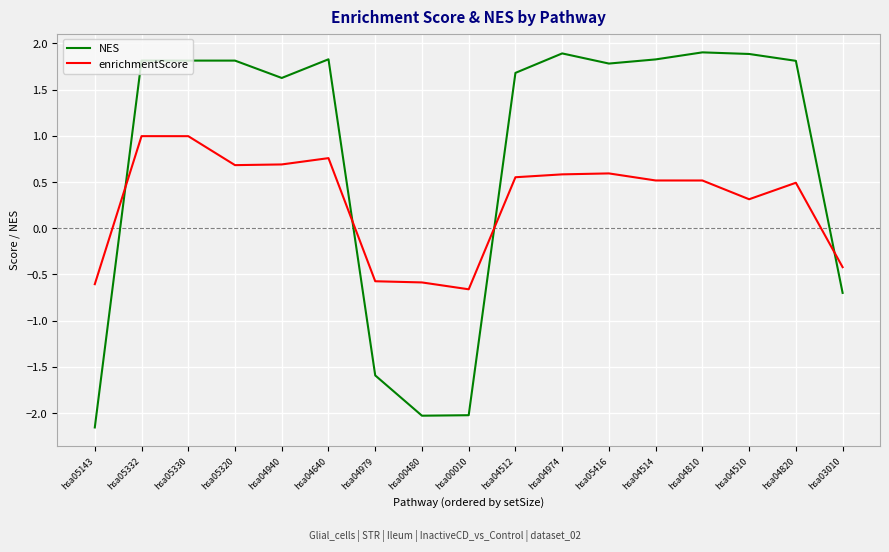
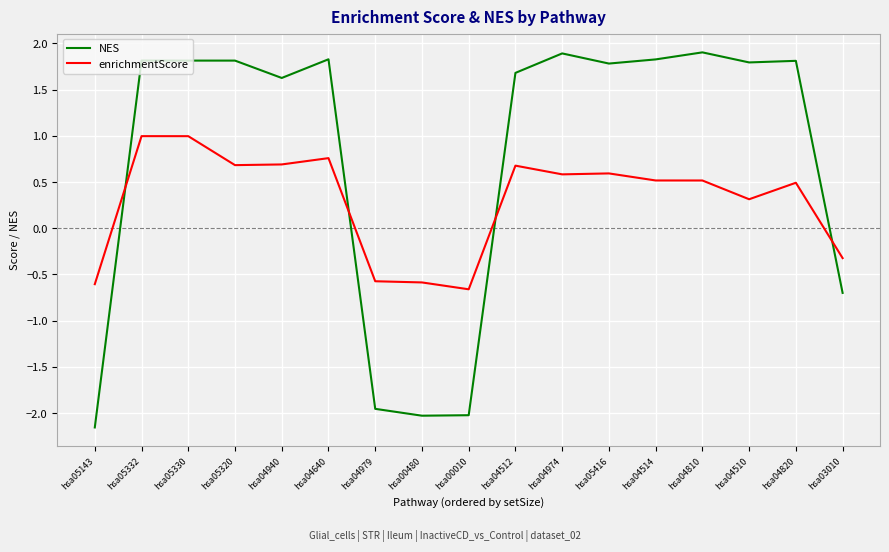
  {
    "NES": {
      "hsa05143": -2.2,
      "hsa05320": 1.8,
      "hsa04940": 1.6,
      "hsa04640": 1.8,
-     "hsa04979": -1.6,
+     "hsa04979": -2.0,
      "hsa00480": -2.0,
      "hsa00010": -2.0,
      "hsa04512": 1.7,
      "hsa04974": 1.9,
      "hsa05416": 1.8,
      "hsa04514": 1.8,
      "hsa04810": 1.9,
-     "hsa04510": 1.9,
+     "hsa04510": 1.8,
      "hsa04820": 1.8,
      "hsa03010": -0.7
    },
    "enrichmentScore": {
      "hsa05143": -0.6,
      "hsa05332": 1.0,
      "hsa05330": 1.0,
      "hsa05320": 0.7,
      "hsa04940": 0.7,
      "hsa04640": 0.8,
      "hsa04979": -0.6,
      "hsa00480": -0.6,
      "hsa00010": -0.7,
-     "hsa04512": 0.6,
+     "hsa04512": 0.7,
      "hsa04974": 0.6,
      "hsa05416": 0.6,
      "hsa04514": 0.5,
      "hsa04810": 0.5,
      "hsa04510": 0.3,
      "hsa04820": 0.5,
-     "hsa03010": -0.4
+     "hsa03010": -0.3
    }
  }
